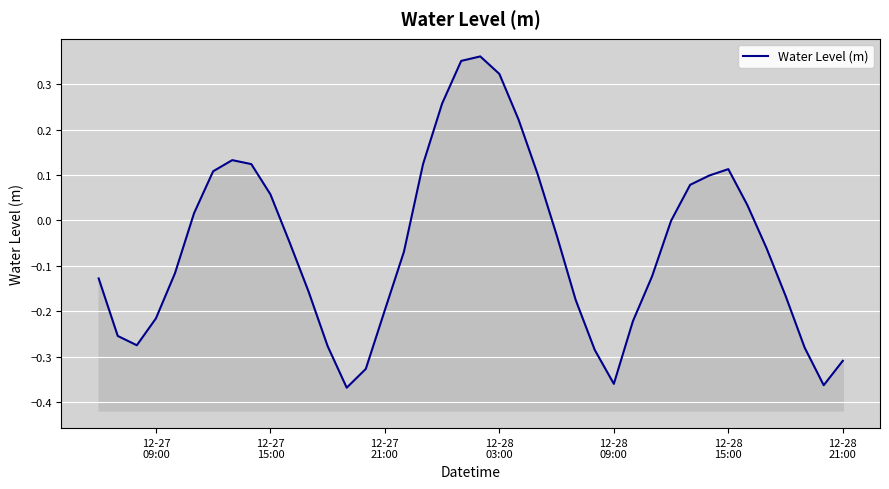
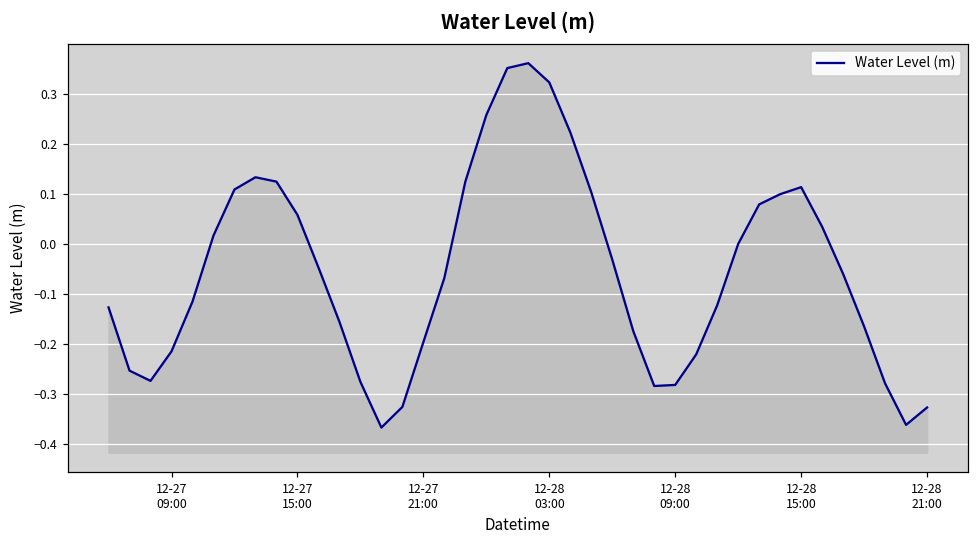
  {
    "12-27 09:00": -0.22,
    "12-27 15:00": 0.06,
    "12-27 21:00": -0.20,
    "12-28 03:00": 0.32,
-   "12-28 09:00": -0.36,
+   "12-28 09:00": -0.28,
    "12-28 15:00": 0.11,
-   "12-28 21:00": -0.31
+   "12-28 21:00": -0.33
  }
